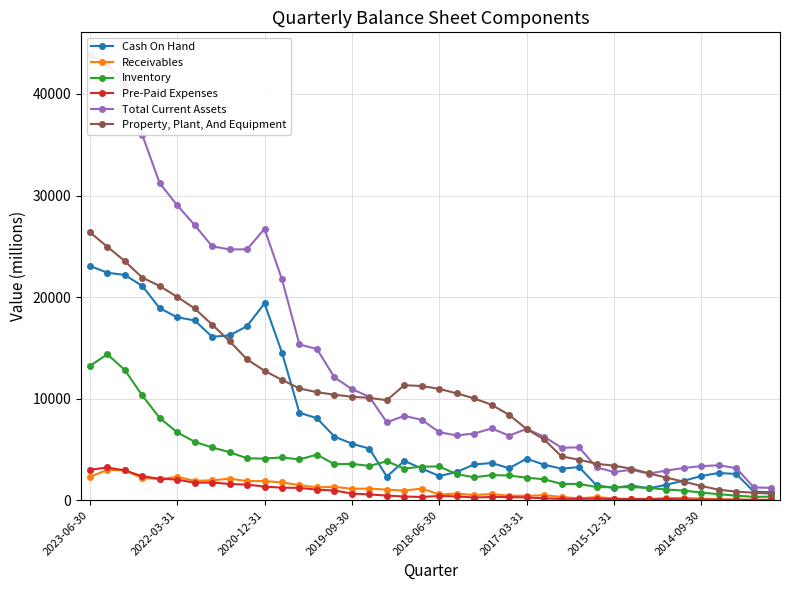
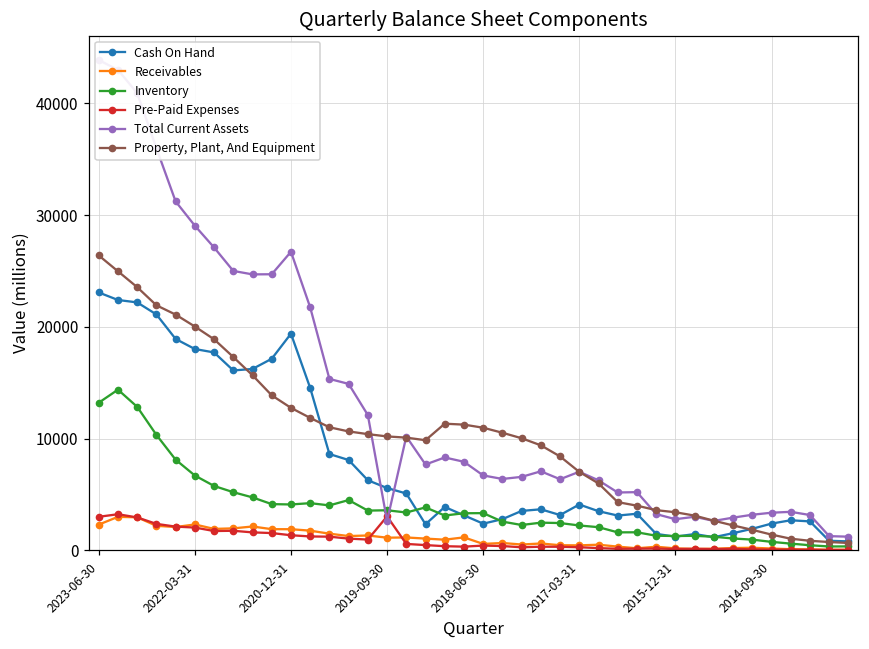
  {
    "Cash On Hand": {
      "2023-06-30": 23100,
      "2022-03-31": 18000,
      "2020-12-31": 19400,
      "2019-09-30": 5600,
      "2018-06-30": 2400,
      "2017-03-31": 4100,
      "2014-09-30": 2400
    },
    "Receivables": {
      "2023-06-30": 2300,
      "2022-03-31": 2300,
      "2020-12-31": 1900,
      "2019-09-30": 1100
    },
    "Inventory": {
      "2023-06-30": 13200,
      "2022-03-31": 6700,
      "2020-12-31": 4100,
      "2019-09-30": 3600,
      "2018-06-30": 3300,
      "2017-03-31": 2200,
      "2014-09-30": 800
    },
    "Pre-Paid Expenses": {
      "2023-06-30": 3000,
      "2022-03-31": 2000,
      "2020-12-31": 1300,
-     "2019-09-30": 700
+     "2019-09-30": 3000
    },
    "Total Current Assets": {
      "2022-03-31": 29100,
      "2020-12-31": 26700,
-     "2019-09-30": 10900,
+     "2019-09-30": 2600,
      "2018-06-30": 6700,
      "2015-12-31": 2800,
      "2014-09-30": 3400
    },
    "Property, Plant, And Equipment": {
      "2023-06-30": 26400,
      "2022-03-31": 20000,
      "2020-12-31": 12700,
      "2019-09-30": 10200,
      "2018-06-30": 11000,
      "2015-12-31": 3400,
      "2014-09-30": 1400
    }
  }
